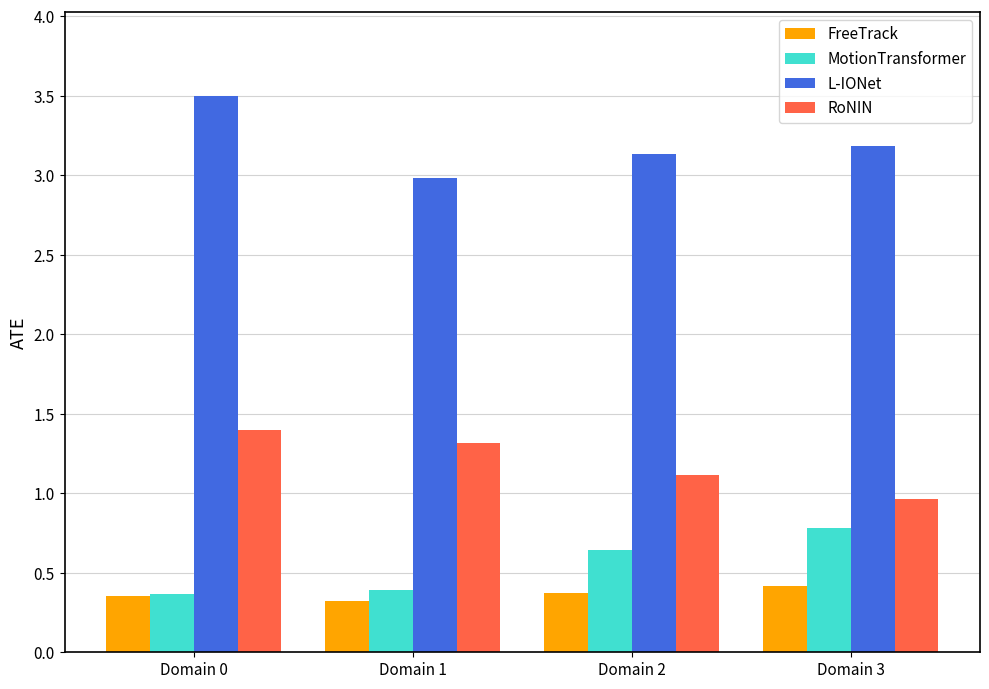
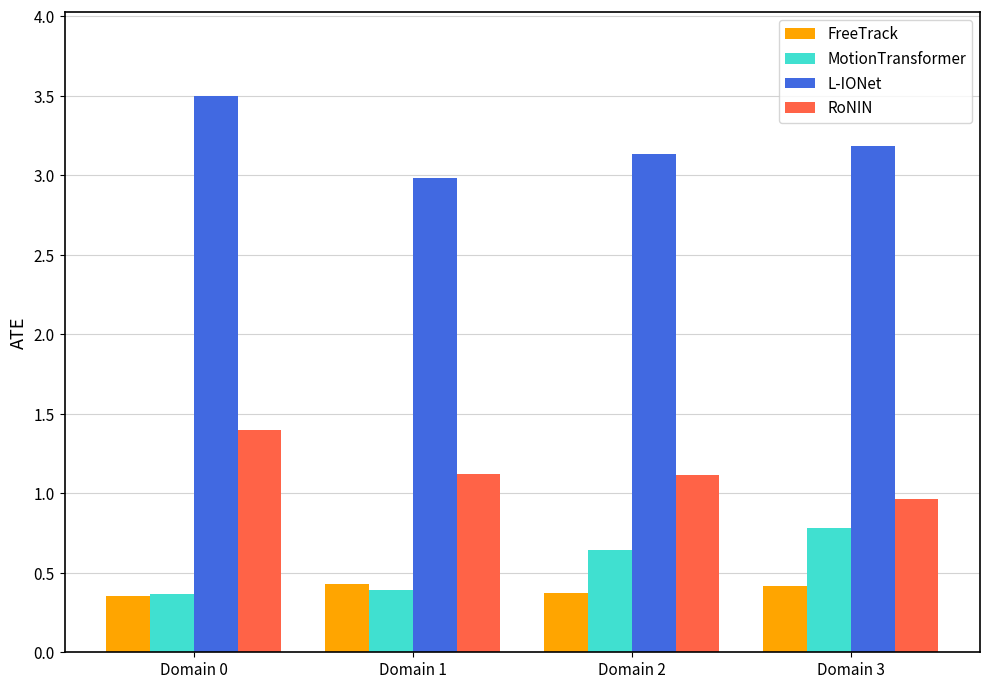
  {
    "FreeTrack": {
      "Domain 0": 0.35,
-     "Domain 1": 0.32,
+     "Domain 1": 0.43,
      "Domain 2": 0.37,
      "Domain 3": 0.42
    },
    "MotionTransformer": {
      "Domain 0": 0.36,
      "Domain 1": 0.39,
      "Domain 2": 0.64,
      "Domain 3": 0.78
    },
    "L-IONet": {
      "Domain 0": 3.50,
      "Domain 1": 2.98,
      "Domain 2": 3.13,
      "Domain 3": 3.18
    },
    "RoNIN": {
      "Domain 0": 1.40,
-     "Domain 1": 1.32,
+     "Domain 1": 1.12,
      "Domain 2": 1.11,
      "Domain 3": 0.96
    }
  }
